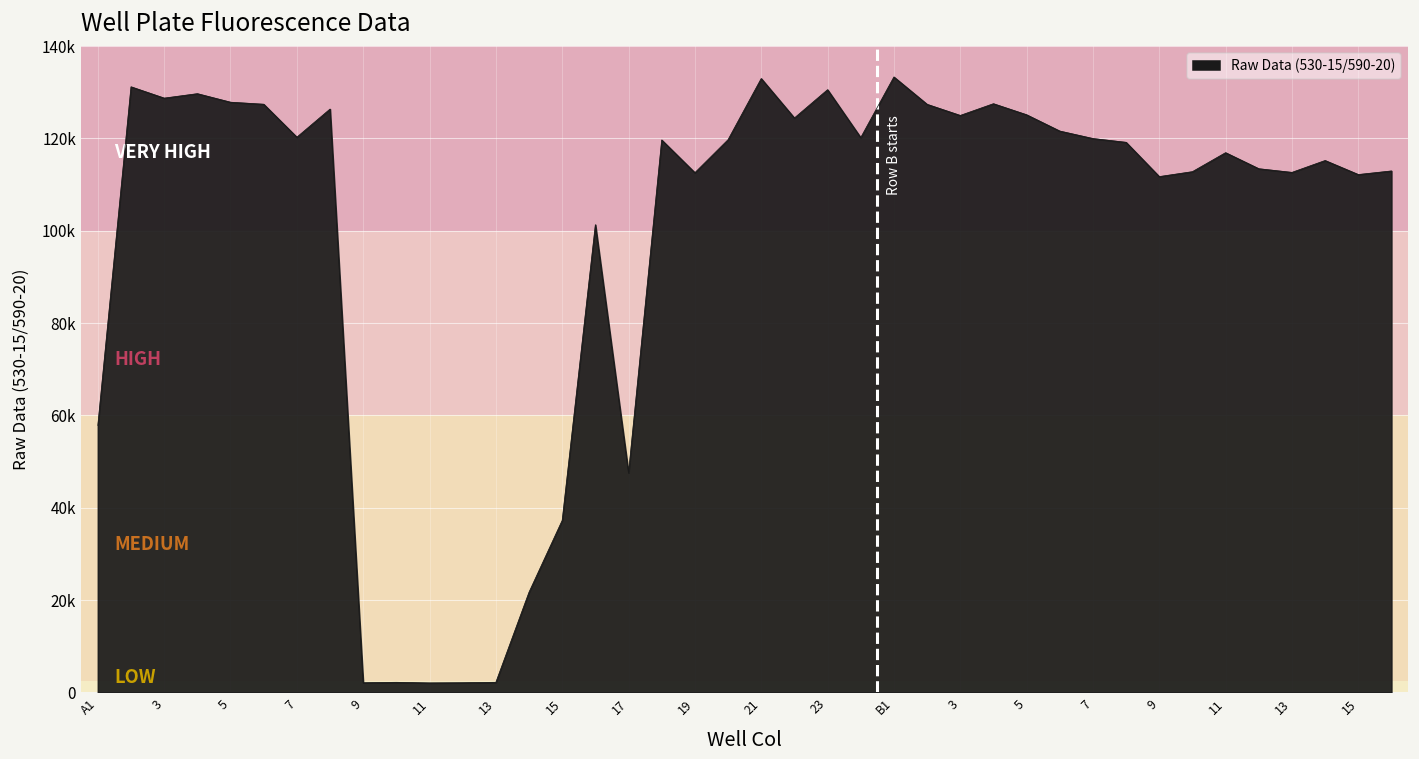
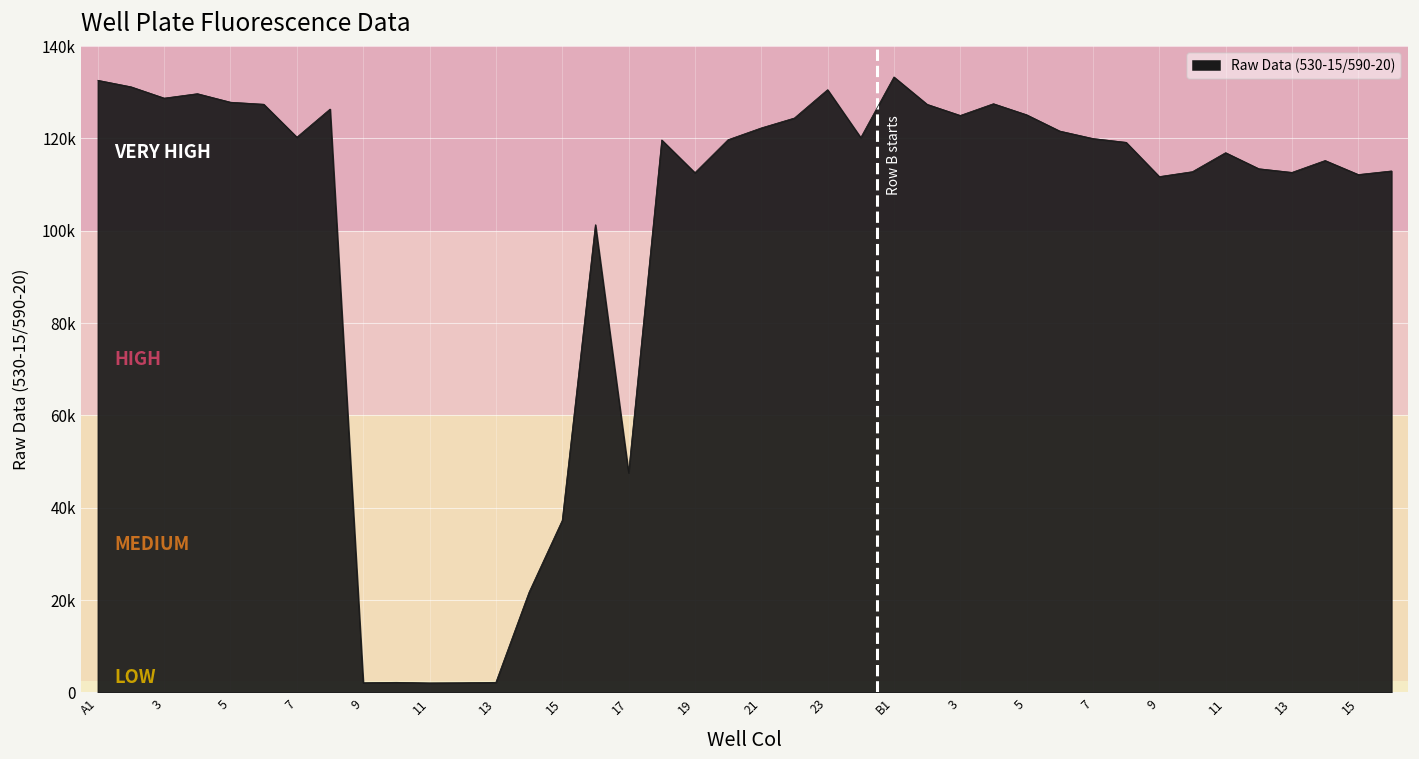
  {
-   "A1": 58000,
+   "A1": 133000,
    "17": 48000,
    "19": 113000,
-   "21": 133000,
+   "21": 122000,
    "23": 131000,
    "B1": 133000
  }
